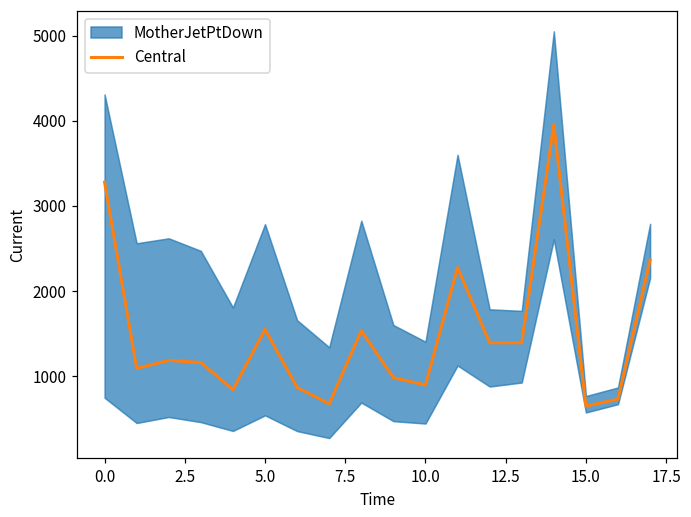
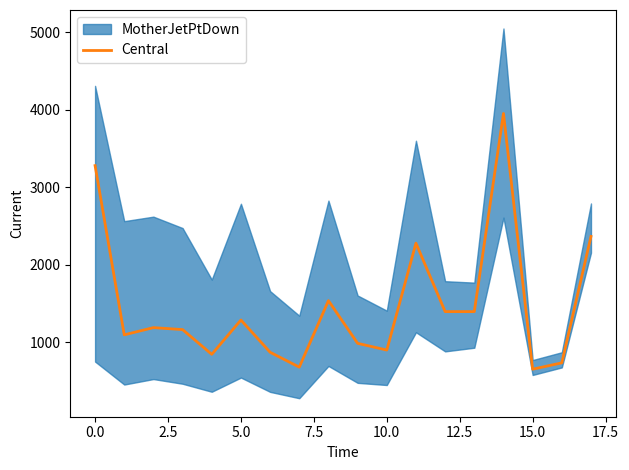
  {
    "Central": {
      "0.0": 3300,
-     "5.0": 1600,
+     "5.0": 1300,
      "10.0": 900,
      "15.0": 600
    }
  }
